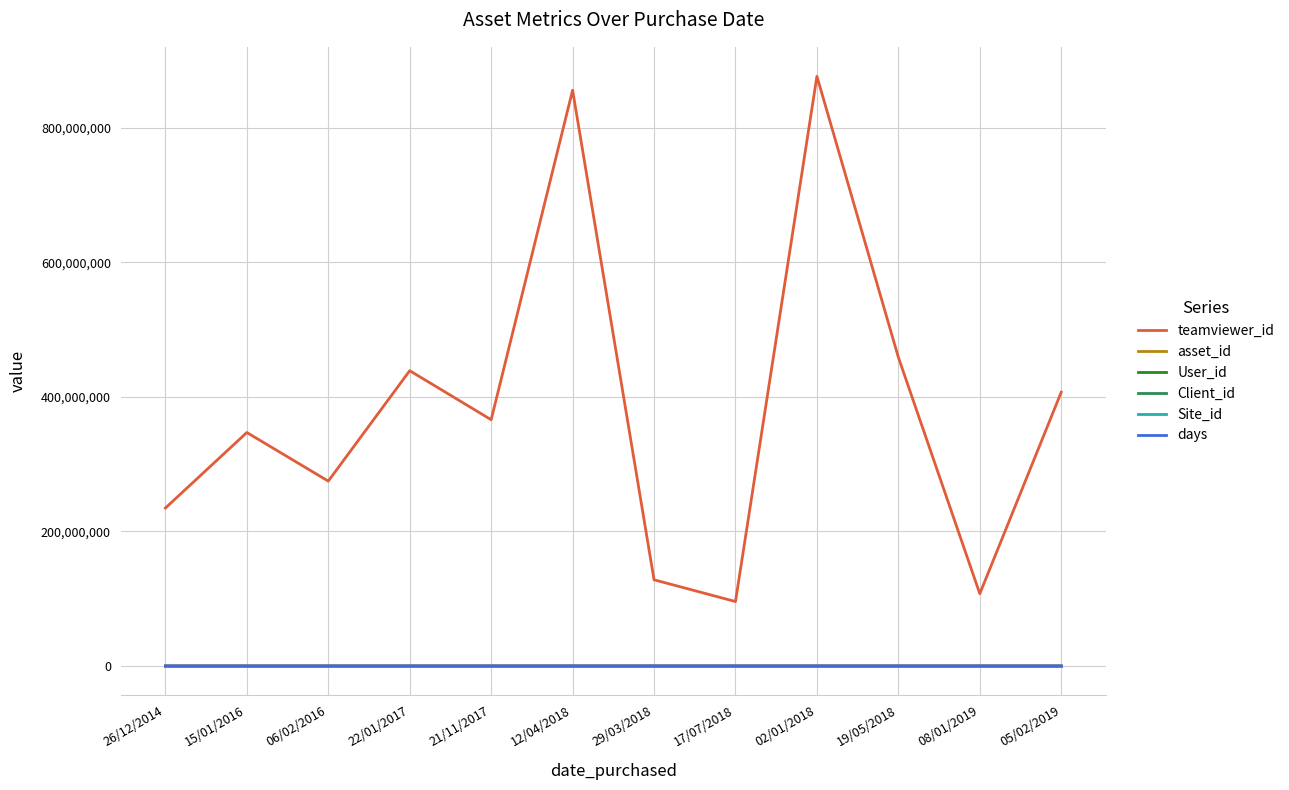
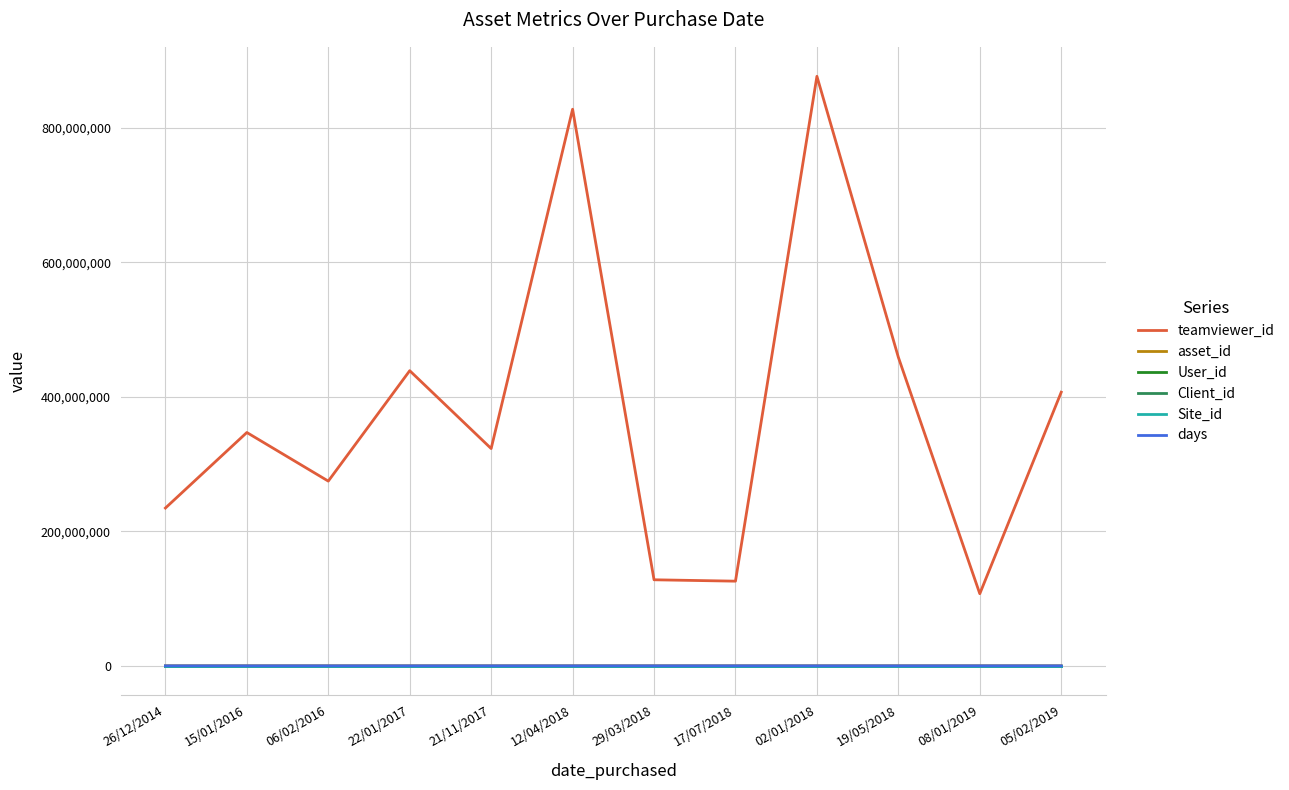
  {
    "teamviewer_id": {
      "26/12/2014": "230,000,000",
      "15/01/2016": "350,000,000",
      "06/02/2016": "270,000,000",
      "22/01/2017": "440,000,000",
-     "21/11/2017": "370,000,000",
-     "12/04/2018": "860,000,000",
+     "21/11/2017": "320,000,000",
+     "12/04/2018": "830,000,000",
      "29/03/2018": "130,000,000",
-     "17/07/2018": "100,000,000",
+     "17/07/2018": "130,000,000",
      "02/01/2018": "880,000,000",
      "19/05/2018": "460,000,000",
      "08/01/2019": "110,000,000",
      "05/02/2019": "410,000,000"
    },
    "days": {
      "26/12/2014": "0",
      "15/01/2016": "0",
      "06/02/2016": "0",
      "22/01/2017": "0",
      "21/11/2017": "0",
      "12/04/2018": "0",
      "29/03/2018": "0",
      "17/07/2018": "0",
      "02/01/2018": "0",
      "19/05/2018": "0",
      "08/01/2019": "0",
      "05/02/2019": "0"
    }
  }
